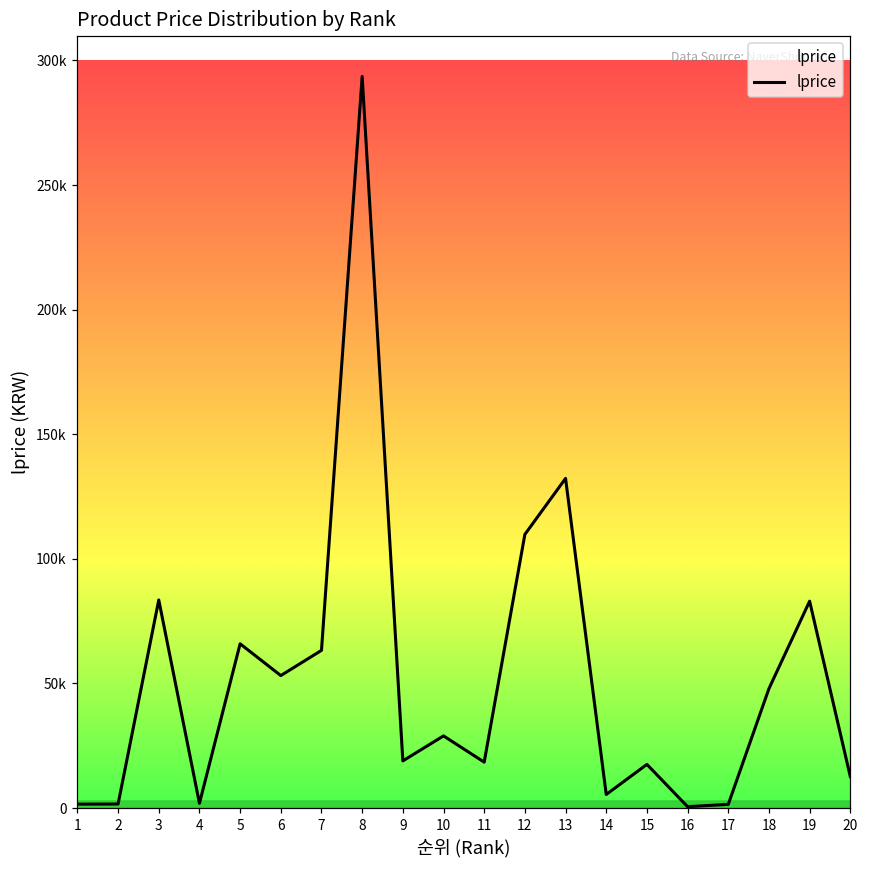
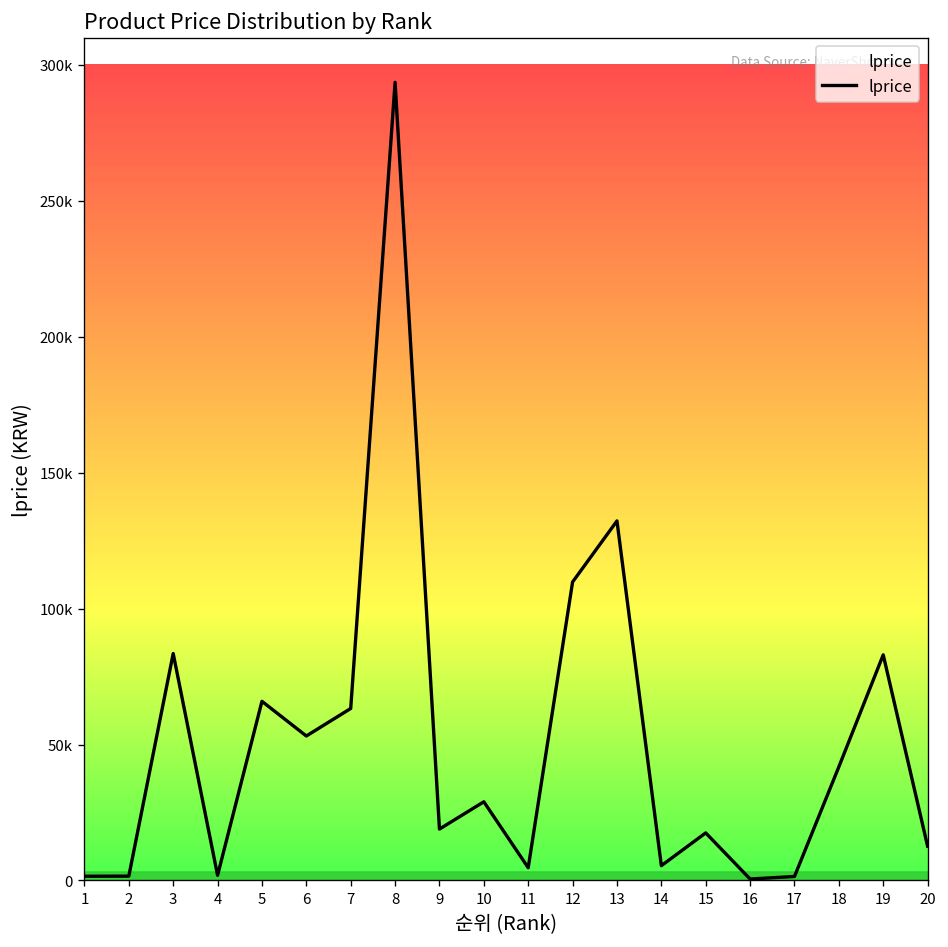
  {
    "3": 83000,
    "5": 66000,
    "6": 53000,
    "7": 63000,
    "8": 294000,
    "9": 19000,
    "10": 29000,
-   "11": 18000,
+   "11": 5000,
    "12": 110000,
    "13": 132000,
    "14": 5000,
    "15": 18000,
-   "18": 48000,
+   "18": 42000,
    "19": 83000,
    "20": 13000
  }
